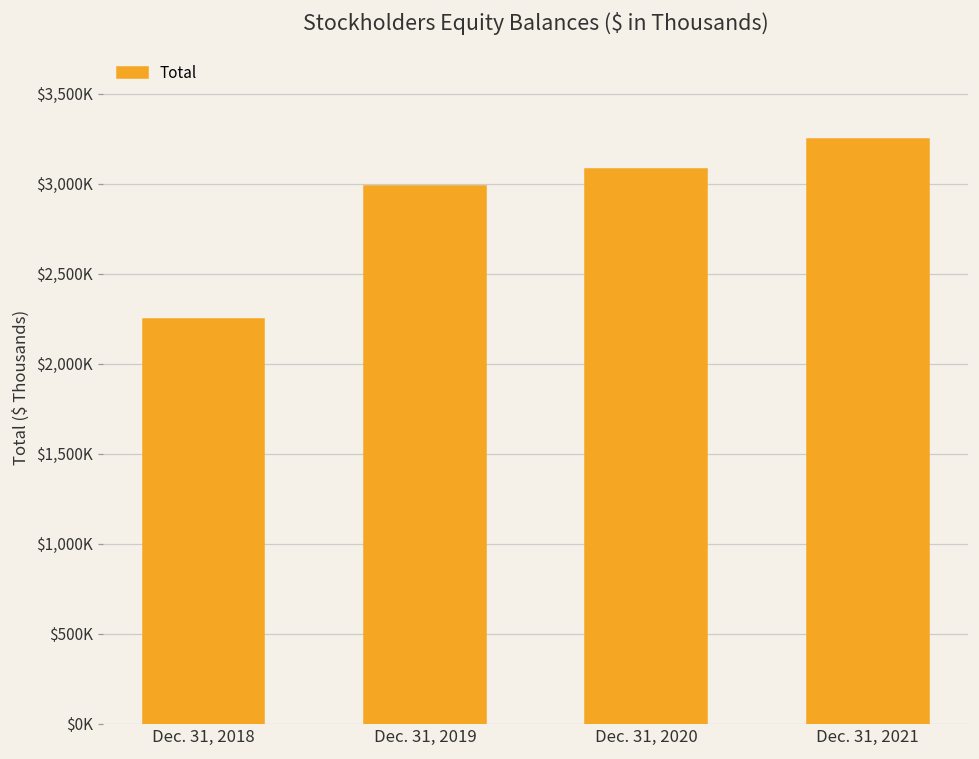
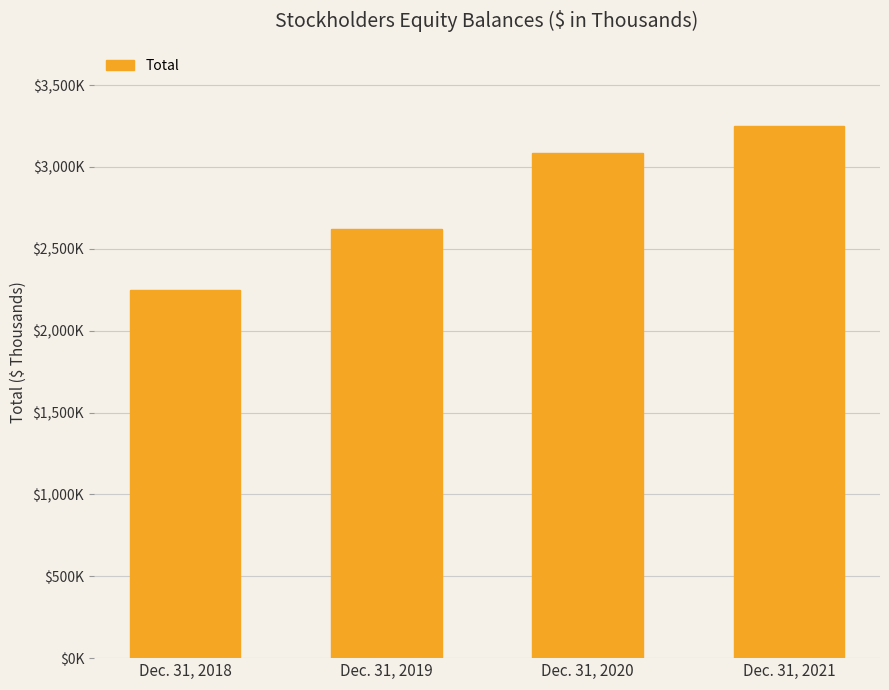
  {
    "Dec. 31, 2018": "$2,250,000",
-   "Dec. 31, 2019": "$2,990,000",
+   "Dec. 31, 2019": "$2,620,000",
    "Dec. 31, 2020": "$3,080,000",
    "Dec. 31, 2021": "$3,250,000"
  }
